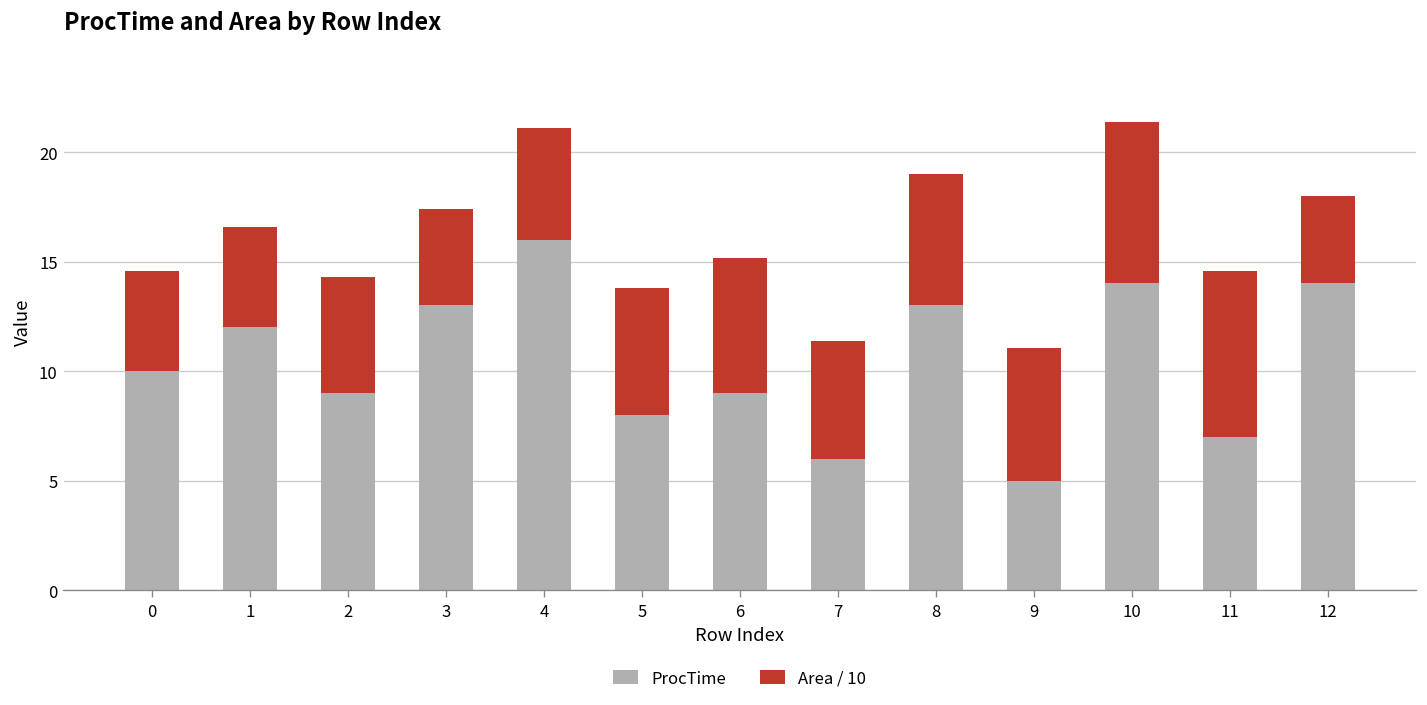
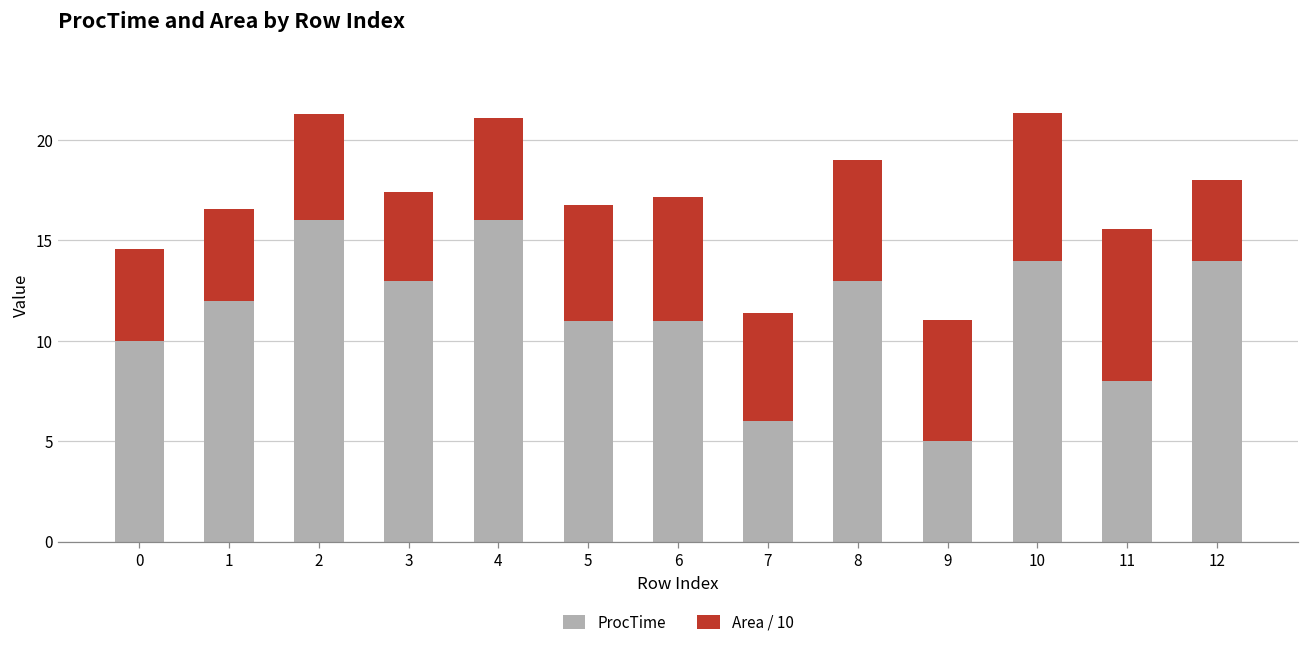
  {
    "ProcTime": {
      "0": 10,
      "1": 12,
-     "2": 9,
+     "2": 16,
      "3": 13,
      "4": 16,
-     "5": 8,
-     "6": 9,
+     "5": 11,
+     "6": 11,
      "7": 6,
      "8": 13,
      "9": 5,
      "10": 14,
-     "11": 7,
+     "11": 8,
      "12": 14
    },
    "Area / 10": {
      "0": 4.6,
      "1": 4.6,
      "2": 5.3,
      "3": 4.4,
      "4": 5,
      "5": 5.8,
      "6": 6.1,
      "7": 5.4,
      "8": 6,
      "9": 6,
      "10": 7.3,
      "11": 7.6,
      "12": 4
    }
  }
